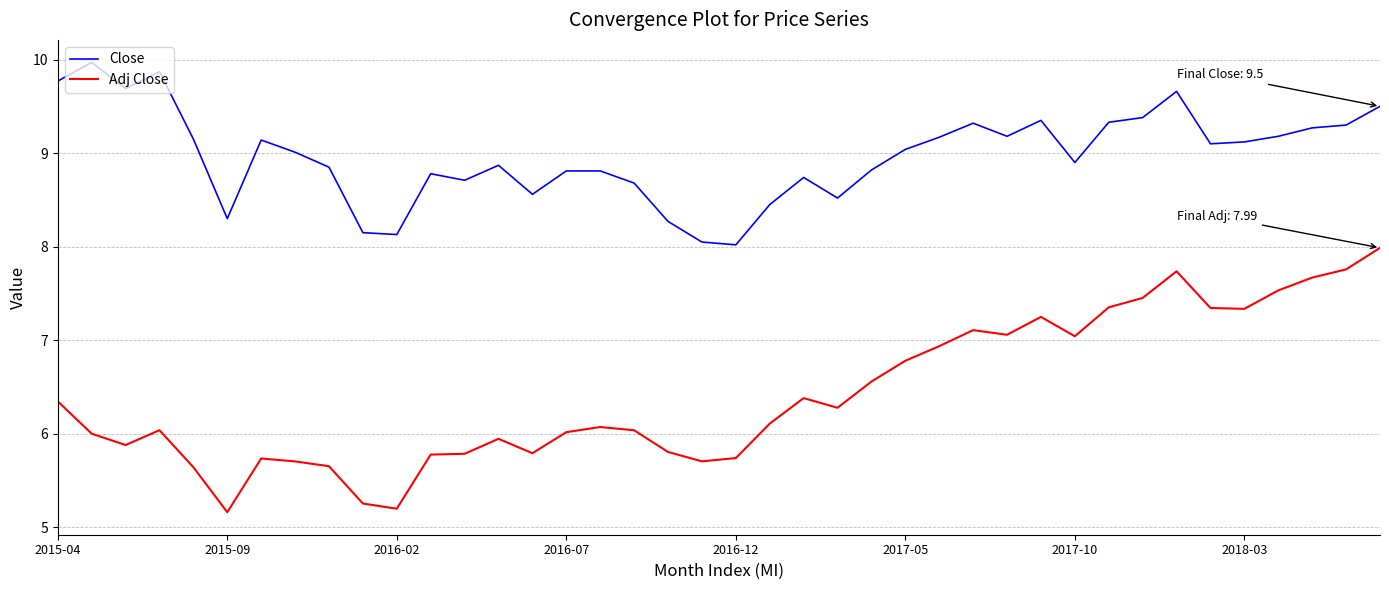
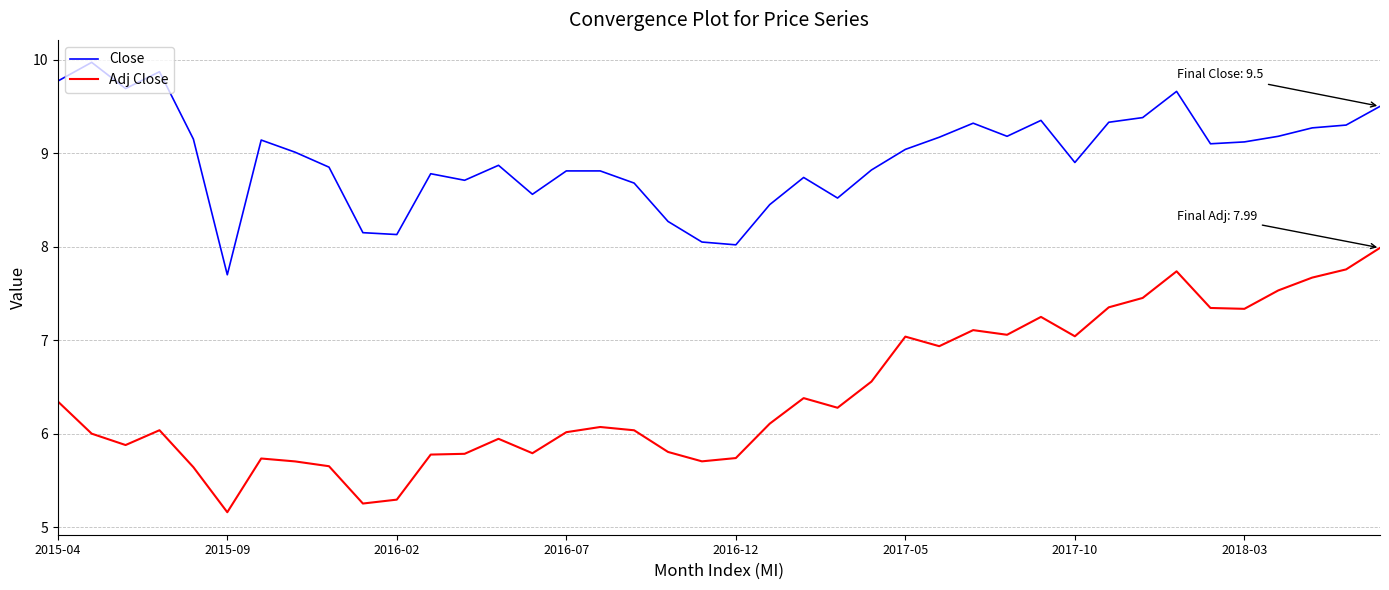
  {
    "Close": {
      "2015-04": 9.8,
-     "2015-09": 8.3,
+     "2015-09": 7.7,
      "2016-02": 8.1,
      "2016-07": 8.8,
      "2016-12": 8.0,
      "2017-05": 9.0,
      "2017-10": 8.9,
      "2018-03": 9.1
    },
    "Adj Close": {
      "2015-04": 6.3,
      "2015-09": 5.2,
-     "2016-02": 5.2,
+     "2016-02": 5.3,
      "2016-07": 6.0,
      "2016-12": 5.7,
-     "2017-05": 6.8,
+     "2017-05": 7.0,
      "2017-10": 7.0,
      "2018-03": 7.3
    }
  }
